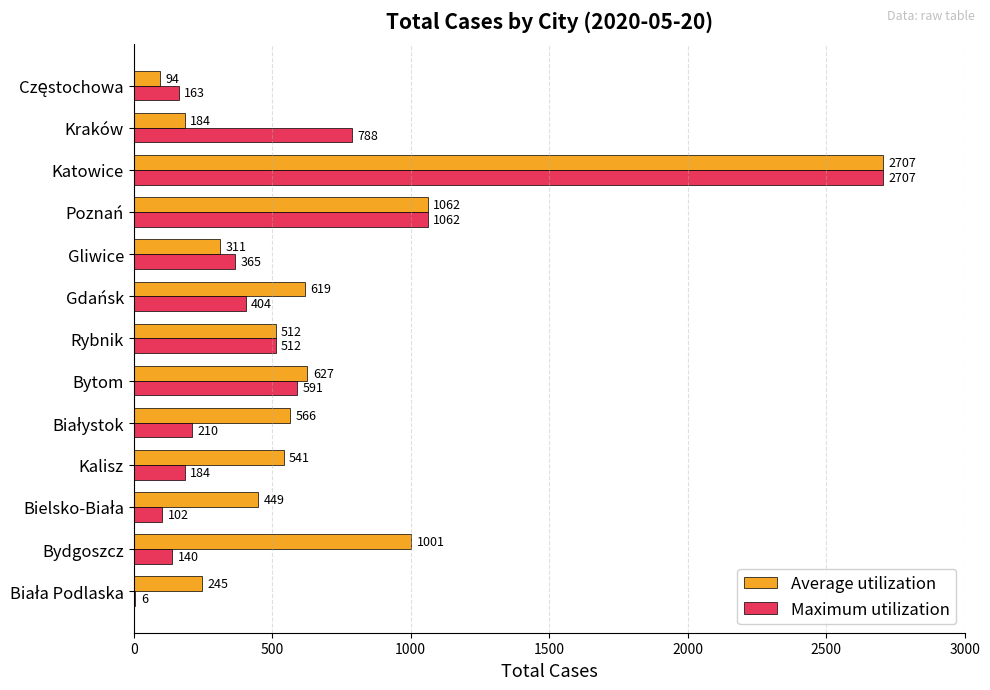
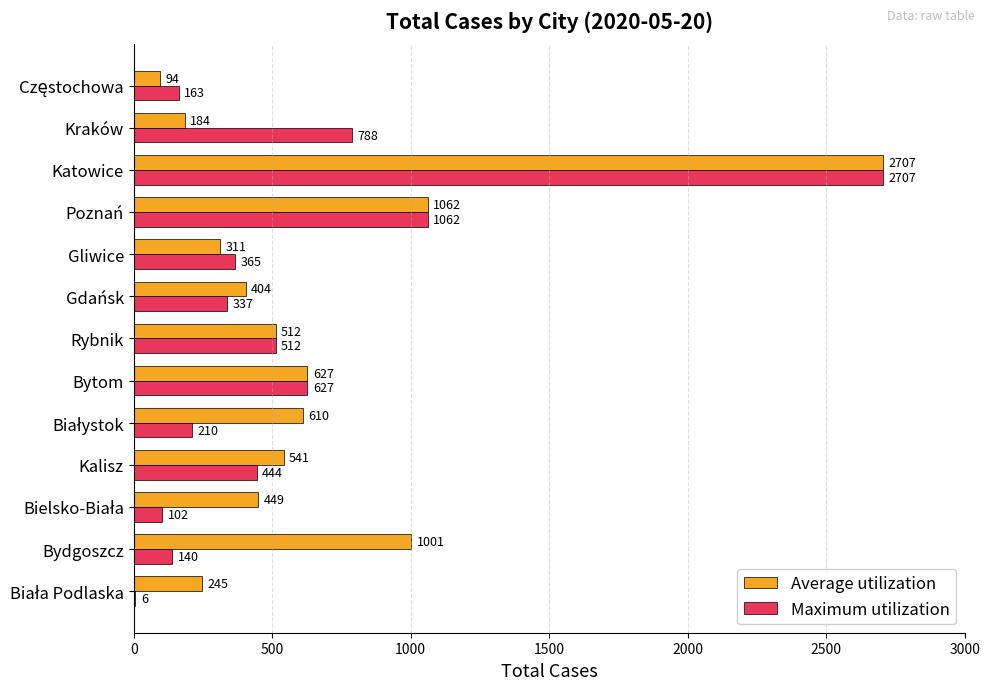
  {
    "Average utilization": {
      "Częstochowa": 94,
      "Kraków": 184,
      "Katowice": 2707,
      "Poznań": 1062,
      "Gliwice": 311,
-     "Gdańsk": 619,
+     "Gdańsk": 404,
      "Rybnik": 512,
      "Bytom": 627,
-     "Białystok": 566,
+     "Białystok": 610,
      "Kalisz": 541,
      "Bielsko-Biała": 449,
      "Bydgoszcz": 1001,
      "Biała Podlaska": 245
    },
    "Maximum utilization": {
      "Częstochowa": 163,
      "Kraków": 788,
      "Katowice": 2707,
      "Poznań": 1062,
      "Gliwice": 365,
-     "Gdańsk": 404,
+     "Gdańsk": 337,
      "Rybnik": 512,
-     "Bytom": 591,
+     "Bytom": 627,
      "Białystok": 210,
-     "Kalisz": 184,
+     "Kalisz": 444,
      "Bielsko-Biała": 102,
      "Bydgoszcz": 140,
      "Biała Podlaska": 6
    }
  }
